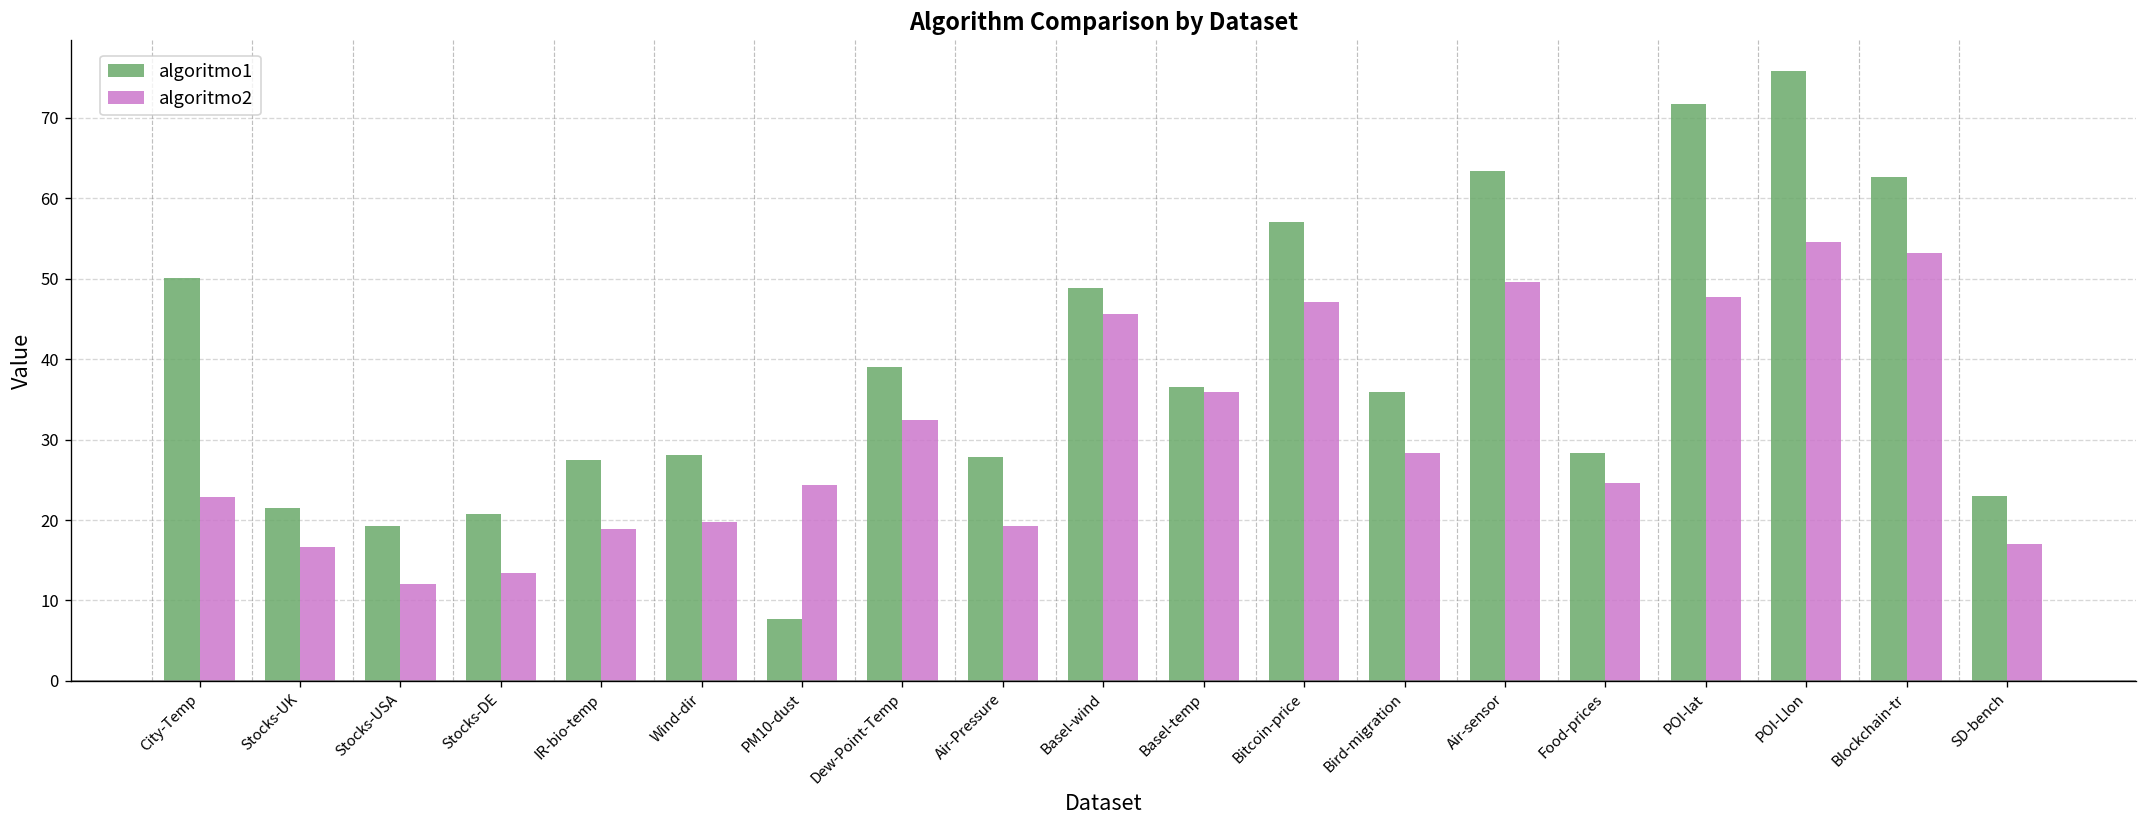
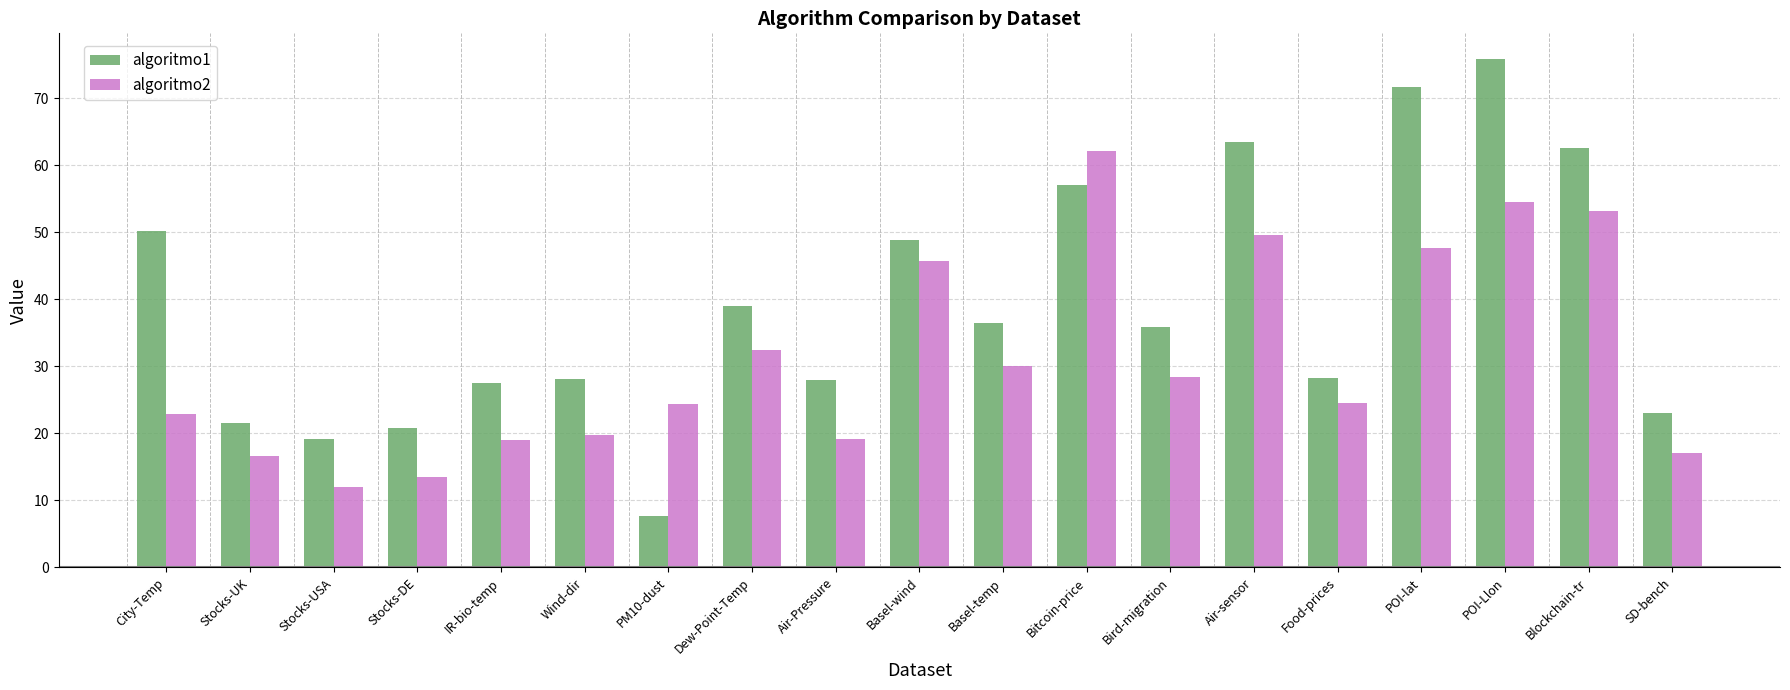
  {
    "algoritmo1": {
      "City-Temp": 50,
      "Stocks-UK": 22,
      "Stocks-USA": 19,
      "Stocks-DE": 21,
      "IR-bio-temp": 28,
      "Wind-dir": 28,
      "PM10-dust": 8,
      "Dew-Point-Temp": 39,
      "Air-Pressure": 28,
      "Basel-wind": 49,
      "Basel-temp": 37,
      "Bitcoin-price": 57,
      "Bird-migration": 36,
      "Air-sensor": 63,
      "Food-prices": 28,
      "POI-lat": 72,
      "POI-Llon": 76,
      "Blockchain-tr": 63,
      "SD-bench": 23
    },
    "algoritmo2": {
      "City-Temp": 23,
      "Stocks-UK": 17,
      "Stocks-USA": 12,
      "Stocks-DE": 13,
      "IR-bio-temp": 19,
      "Wind-dir": 20,
      "PM10-dust": 24,
      "Dew-Point-Temp": 32,
      "Air-Pressure": 19,
      "Basel-wind": 46,
-     "Basel-temp": 36,
-     "Bitcoin-price": 47,
+     "Basel-temp": 30,
+     "Bitcoin-price": 62,
      "Bird-migration": 28,
      "Air-sensor": 50,
      "Food-prices": 25,
      "POI-lat": 48,
      "POI-Llon": 55,
      "Blockchain-tr": 53,
      "SD-bench": 17
    }
  }
